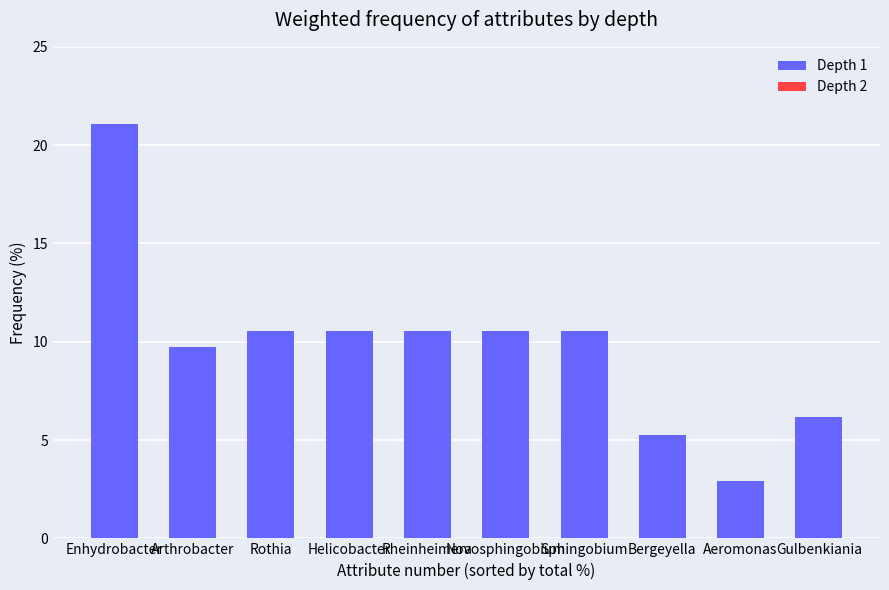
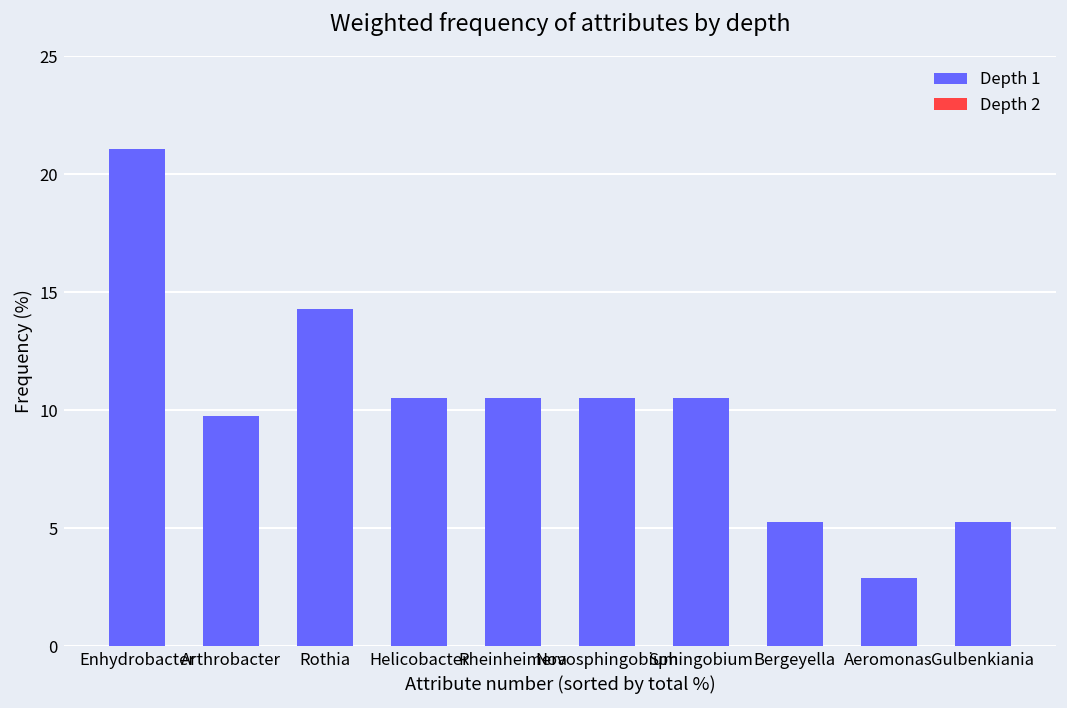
  {
    "Depth 1": {
      "Enhydrobacter": 21.1,
      "Arthrobacter": 9.8,
-     "Rothia": 10.5,
+     "Rothia": 14.3,
      "Helicobacter": 10.5,
      "Bergeyella": 5.3,
      "Aeromonas": 2.9,
-     "Gulbenkiania": 6.2
+     "Gulbenkiania": 5.3
    },
    "Depth 2": {
      "Enhydrobacter": 0.0,
      "Arthrobacter": 0.0,
      "Rothia": 0.0,
      "Helicobacter": 0.0,
      "Bergeyella": 0.0,
      "Aeromonas": 0.0,
      "Gulbenkiania": 0.0
    }
  }
